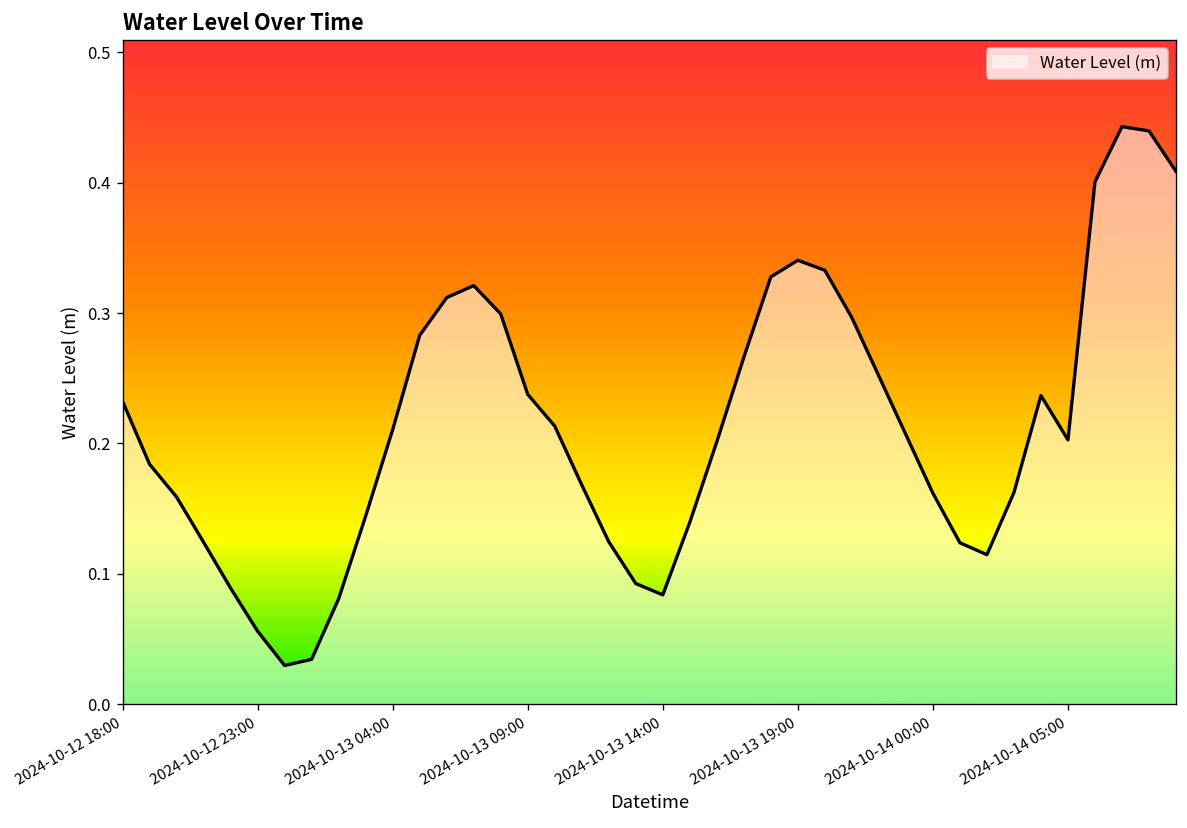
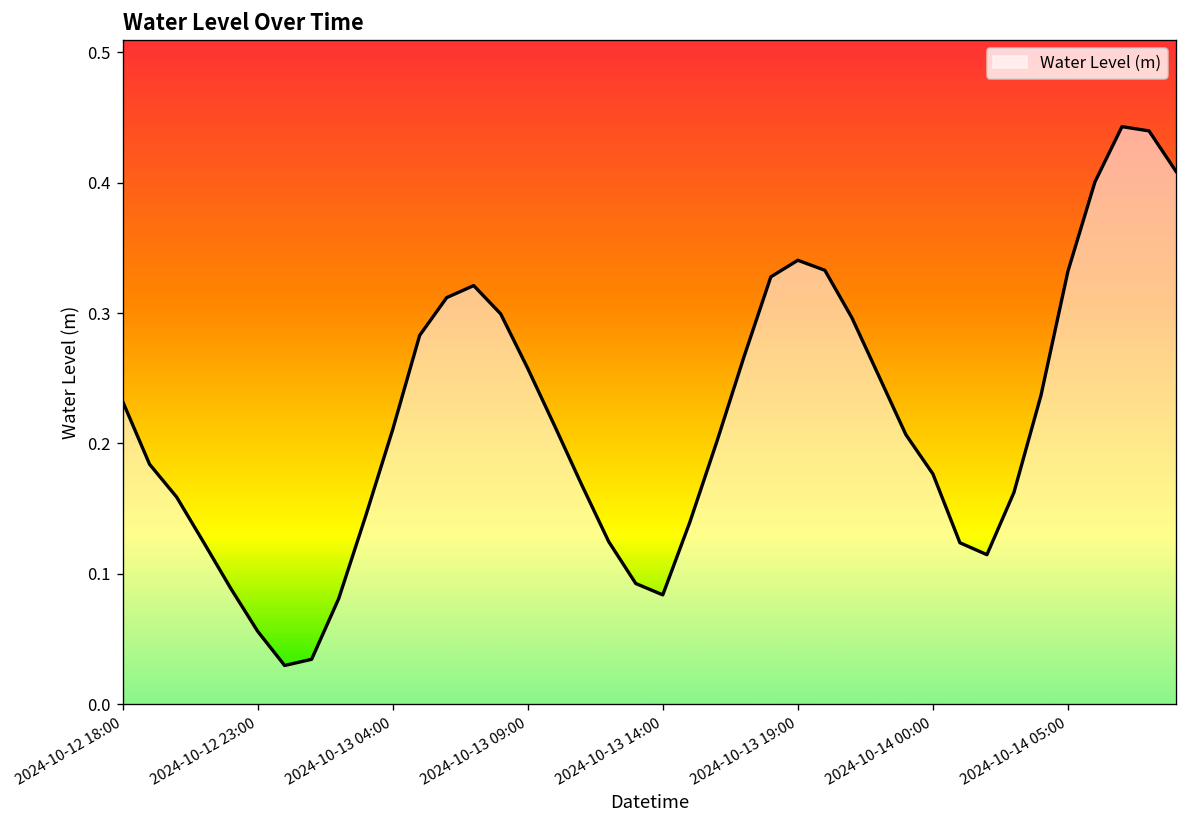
  {
    "2024-10-12 18:00": 0.232,
    "2024-10-12 23:00": 0.056,
    "2024-10-13 04:00": 0.211,
-   "2024-10-13 09:00": 0.238,
+   "2024-10-13 09:00": 0.258,
    "2024-10-13 14:00": 0.084,
    "2024-10-13 19:00": 0.340,
-   "2024-10-14 00:00": 0.162,
-   "2024-10-14 05:00": 0.203
+   "2024-10-14 00:00": 0.177,
+   "2024-10-14 05:00": 0.332
  }
